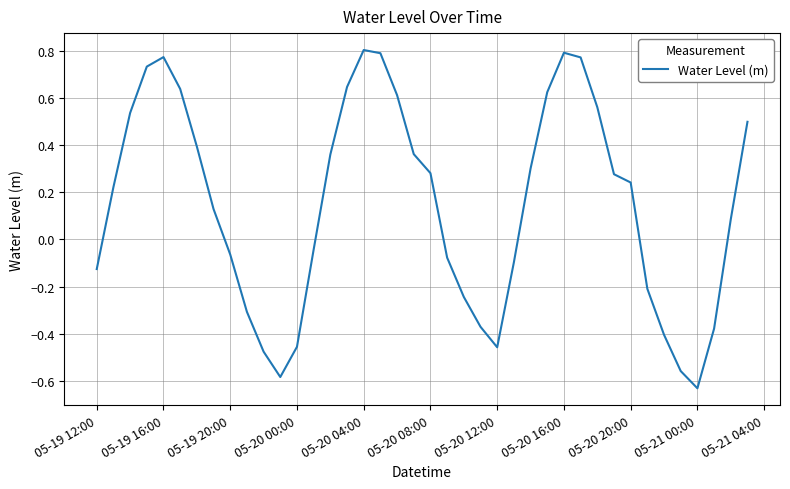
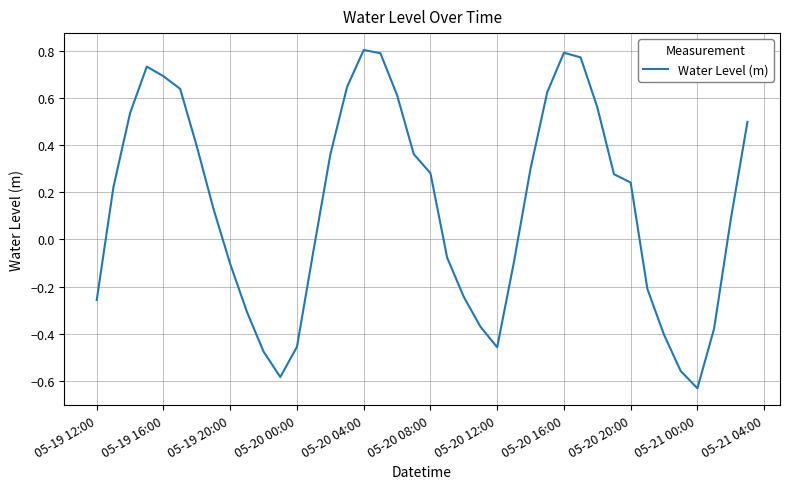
  {
-   "05-19 12:00": -0.13,
-   "05-19 16:00": 0.77,
-   "05-19 20:00": -0.06,
+   "05-19 12:00": -0.26,
+   "05-19 16:00": 0.69,
+   "05-19 20:00": -0.10,
    "05-20 00:00": -0.46,
    "05-20 04:00": 0.80,
    "05-20 08:00": 0.28,
    "05-20 12:00": -0.46,
    "05-20 16:00": 0.79,
    "05-20 20:00": 0.24,
    "05-21 00:00": -0.63
  }
